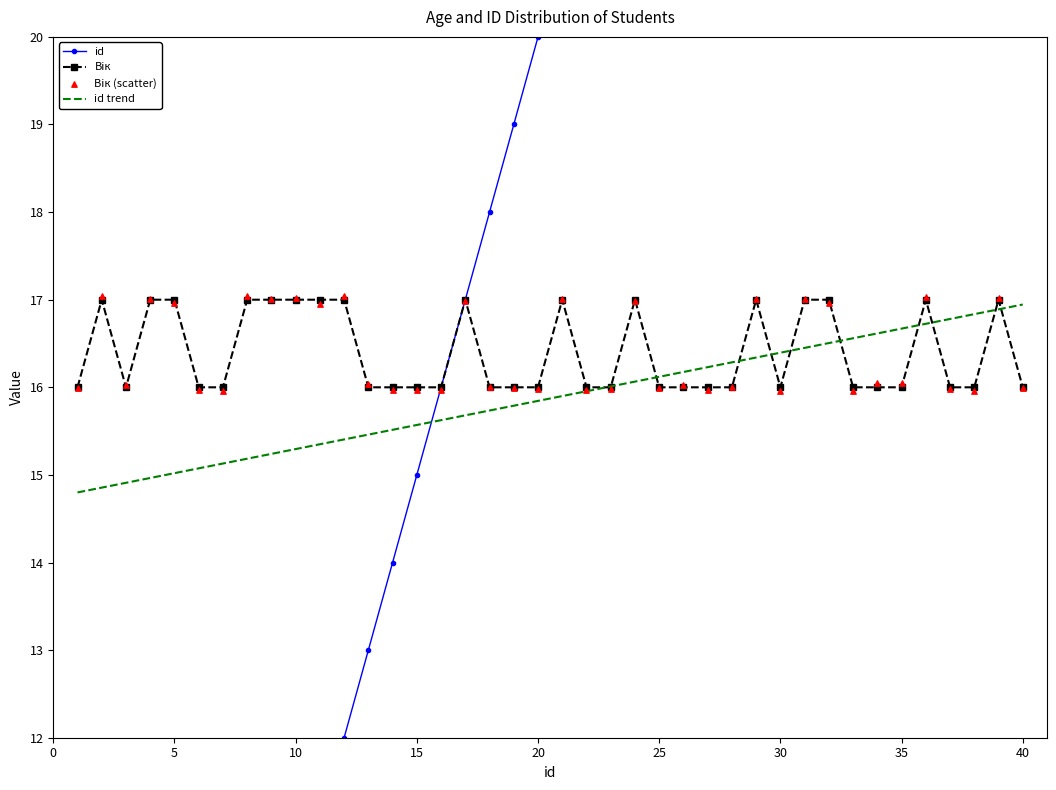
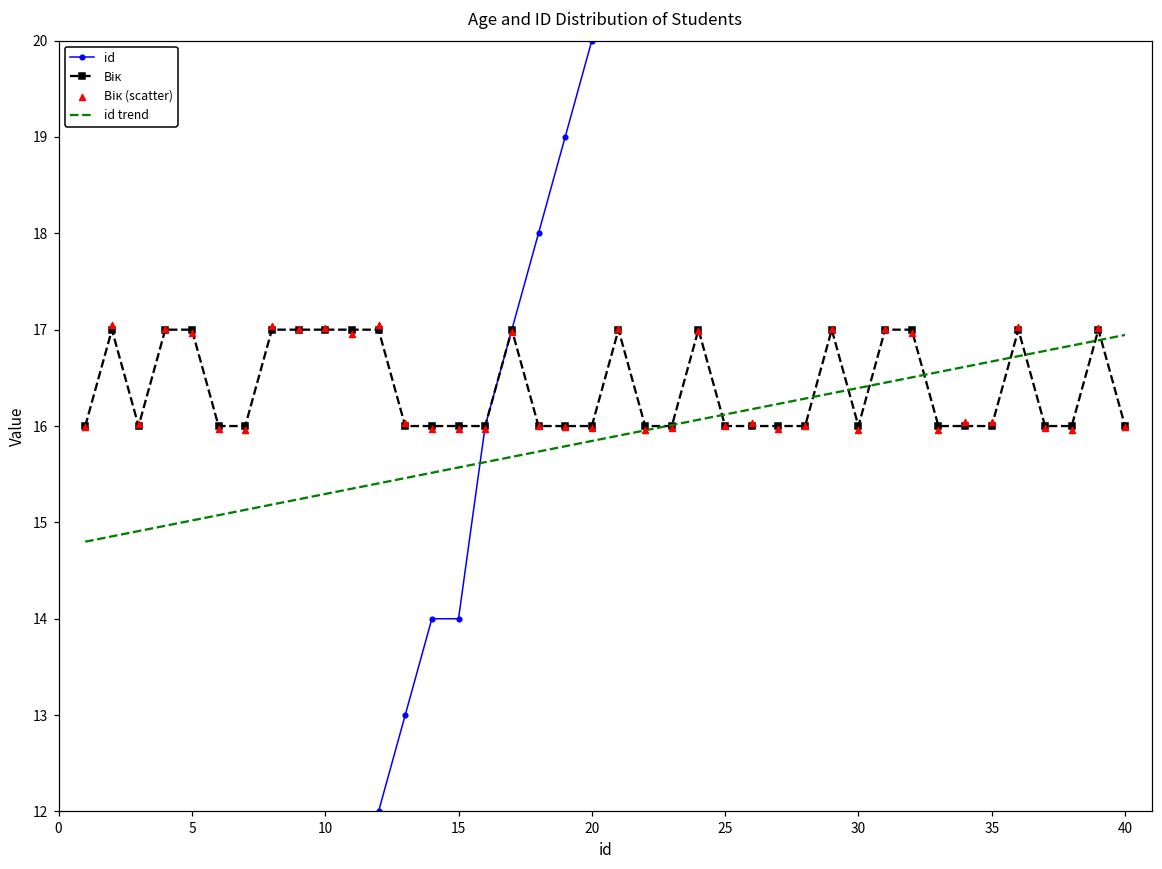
  {
    "id": {
-     "15": 15,
+     "15": 14,
      "20": 20
    },
    "Вік": {
      "5": 17,
      "15": 16,
      "30": 16,
      "35": 16
    },
    "id trend": {
      "5": 15,
      "10": 15.3,
      "15": 15.6,
      "20": 15.8,
      "25": 16.1,
      "30": 16.4,
      "35": 16.7,
      "40": 16.9
    }
  }
